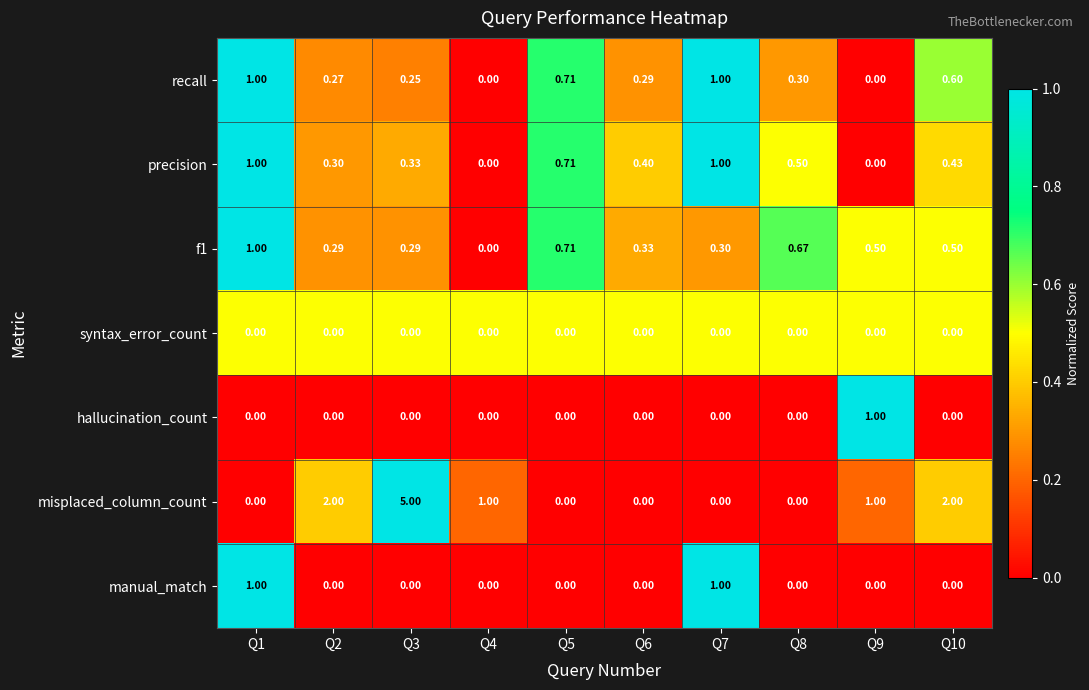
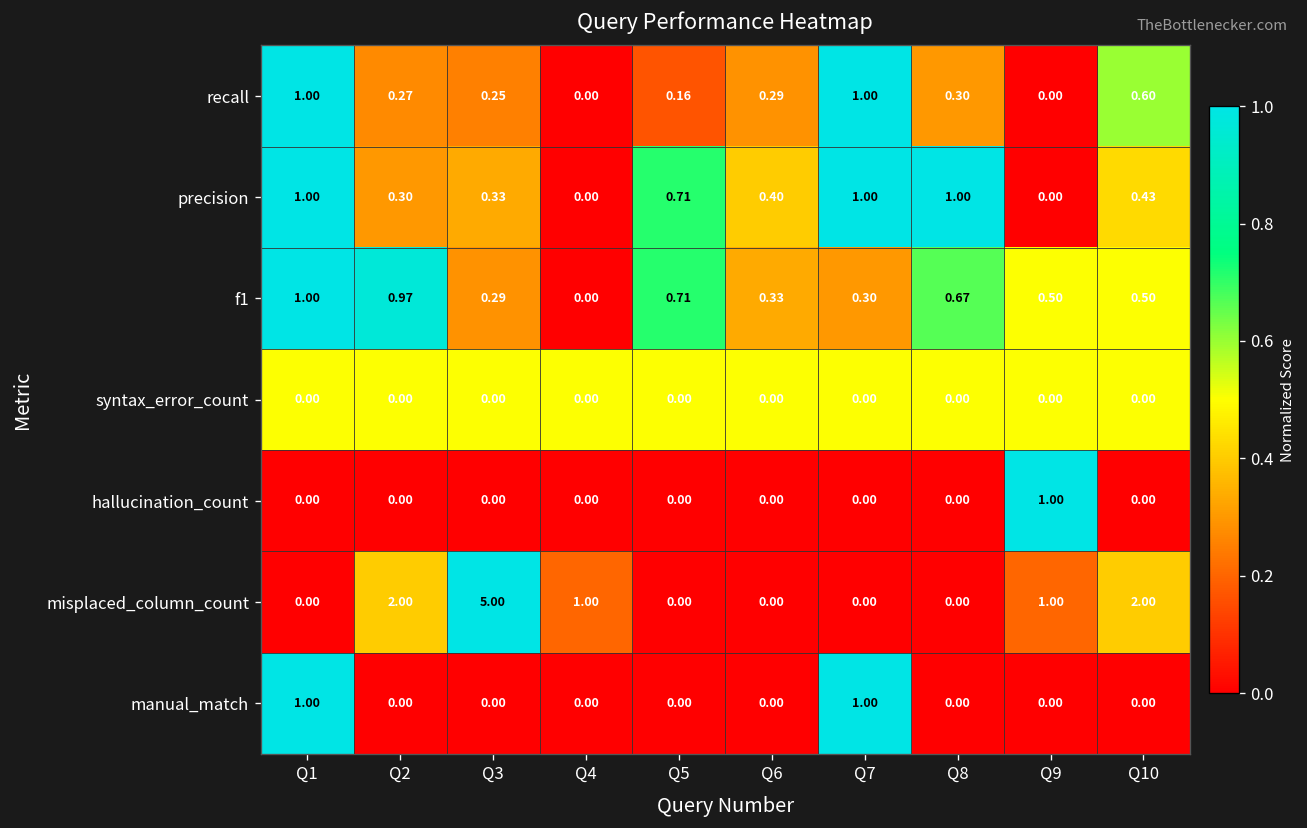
  {
    "recall": {
      "Q1": 1.00,
      "Q2": 0.27,
      "Q3": 0.25,
      "Q4": 0.00,
-     "Q5": 0.71,
+     "Q5": 0.16,
      "Q6": 0.29,
      "Q7": 1.00,
      "Q8": 0.30,
      "Q9": 0.00,
      "Q10": 0.60
    },
    "precision": {
      "Q1": 1.00,
      "Q2": 0.30,
      "Q3": 0.33,
      "Q4": 0.00,
      "Q5": 0.71,
      "Q6": 0.40,
      "Q7": 1.00,
-     "Q8": 0.50,
+     "Q8": 1.00,
      "Q9": 0.00,
      "Q10": 0.43
    },
    "f1": {
      "Q1": 1.00,
-     "Q2": 0.29,
+     "Q2": 0.97,
      "Q3": 0.29,
      "Q4": 0.00,
      "Q5": 0.71,
      "Q6": 0.33,
      "Q7": 0.30,
      "Q8": 0.67,
      "Q9": 0.50,
      "Q10": 0.50
    },
    "syntax_error_count": {
      "Q1": 0.00,
      "Q2": 0.00,
      "Q3": 0.00,
      "Q4": 0.00,
      "Q5": 0.00,
      "Q6": 0.00,
      "Q7": 0.00,
      "Q8": 0.00,
      "Q9": 0.00,
      "Q10": 0.00
    },
    "hallucination_count": {
      "Q1": 0.00,
      "Q2": 0.00,
      "Q3": 0.00,
      "Q4": 0.00,
      "Q5": 0.00,
      "Q6": 0.00,
      "Q7": 0.00,
      "Q8": 0.00,
      "Q9": 1.00,
      "Q10": 0.00
    },
    "misplaced_column_count": {
      "Q1": 0.00,
      "Q2": 2.00,
      "Q3": 5.00,
      "Q4": 1.00,
      "Q5": 0.00,
      "Q6": 0.00,
      "Q7": 0.00,
      "Q8": 0.00,
      "Q9": 1.00,
      "Q10": 2.00
    },
    "manual_match": {
      "Q1": 1.00,
      "Q2": 0.00,
      "Q3": 0.00,
      "Q4": 0.00,
      "Q5": 0.00,
      "Q6": 0.00,
      "Q7": 1.00,
      "Q8": 0.00,
      "Q9": 0.00,
      "Q10": 0.00
    }
  }
